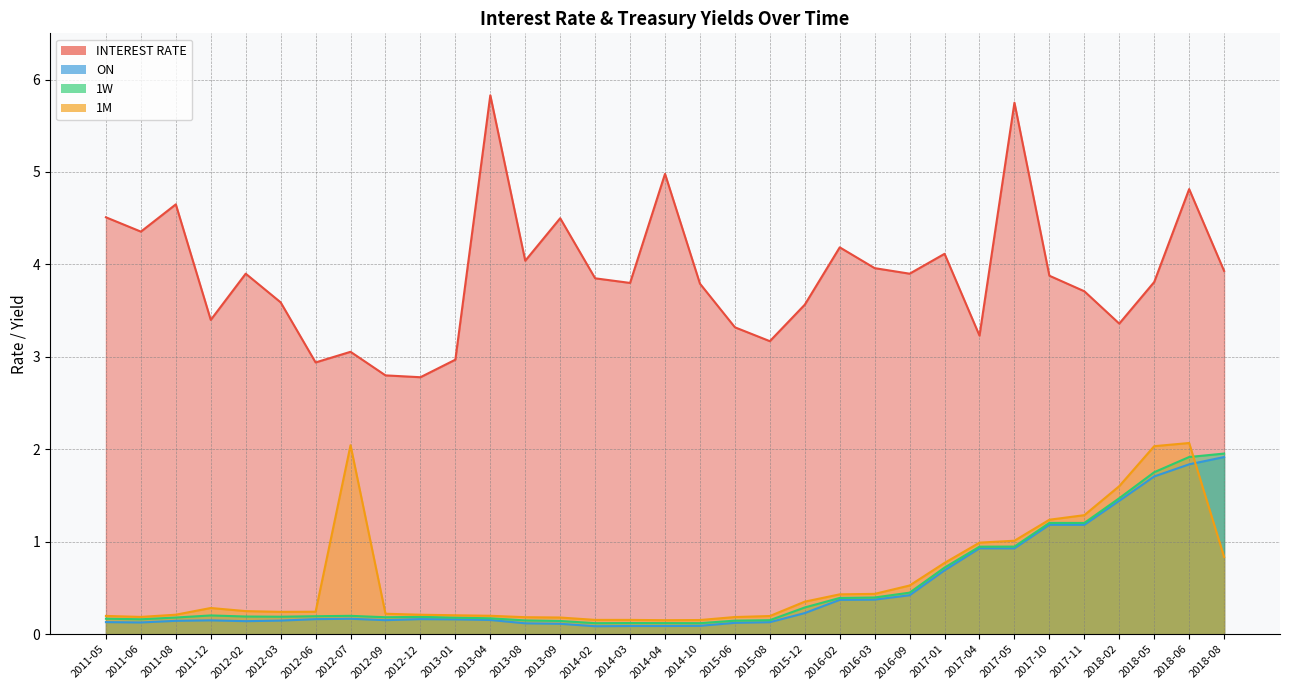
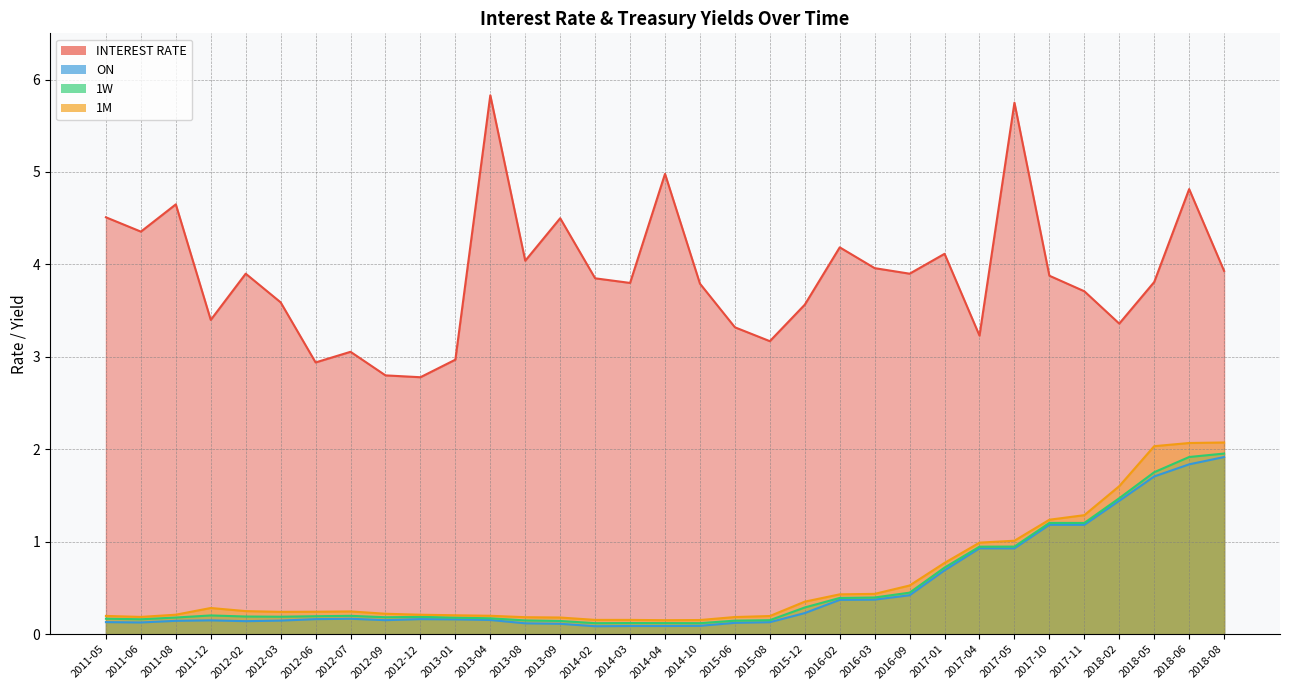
  {
    "INTEREST RATE": {
      "2011-05": 4.5,
      "2011-06": 4.4,
      "2011-08": 4.7,
      "2011-12": 3.4,
      "2012-02": 3.9,
      "2012-03": 3.6,
      "2012-06": 2.9,
      "2012-07": 3.1,
      "2012-09": 2.8,
      "2012-12": 2.8,
      "2013-01": 3.0,
      "2013-04": 5.8,
      "2013-08": 4.0,
      "2013-09": 4.5,
      "2014-02": 3.9,
      "2014-03": 3.8,
      "2014-04": 5.0,
      "2014-10": 3.8,
      "2015-06": 3.3,
      "2015-08": 3.2,
      "2015-12": 3.6,
      "2016-02": 4.2,
      "2016-03": 4.0,
      "2016-09": 3.9,
      "2017-01": 4.1,
      "2017-04": 3.2,
      "2017-05": 5.8,
      "2017-10": 3.9,
      "2017-11": 3.7,
      "2018-02": 3.4,
      "2018-05": 3.8,
      "2018-06": 4.8,
      "2018-08": 3.9
    },
    "ON": {
      "2011-05": 0.1,
      "2011-06": 0.1,
      "2011-08": 0.1,
      "2011-12": 0.1,
      "2012-02": 0.1,
      "2012-03": 0.1,
      "2012-06": 0.2,
      "2012-07": 0.2,
      "2012-09": 0.2,
      "2013-08": 0.1,
      "2013-09": 0.1,
      "2014-02": 0.1,
      "2014-03": 0.1,
      "2014-04": 0.1,
      "2014-10": 0.1,
      "2015-12": 0.2,
      "2017-01": 0.7,
      "2018-02": 1.4,
      "2018-05": 1.7,
      "2018-06": 1.8,
      "2018-08": 1.9
    },
    "1W": {
      "2011-05": 0.2,
      "2011-08": 0.2,
      "2011-12": 0.2,
      "2012-02": 0.2,
      "2012-03": 0.2,
      "2012-06": 0.2,
      "2012-07": 0.2,
      "2012-09": 0.2,
      "2013-08": 0.1,
      "2013-09": 0.1,
      "2014-02": 0.1,
      "2014-03": 0.1,
      "2014-04": 0.1,
      "2014-10": 0.1,
      "2015-12": 0.3,
      "2017-01": 0.7,
      "2018-02": 1.5,
      "2018-05": 1.8,
      "2018-06": 1.9,
      "2018-08": 2.0
    },
    "1M": {
      "2011-05": 0.2,
      "2011-08": 0.2,
      "2011-12": 0.3,
      "2012-02": 0.3,
      "2012-03": 0.2,
      "2012-06": 0.2,
-     "2012-07": 2.0,
+     "2012-07": 0.2,
      "2012-09": 0.2,
      "2013-08": 0.2,
      "2013-09": 0.2,
      "2014-02": 0.2,
      "2014-03": 0.2,
      "2014-04": 0.2,
      "2014-10": 0.2,
      "2015-06": 0.2,
      "2015-08": 0.2,
      "2015-12": 0.4,
      "2016-02": 0.4,
      "2016-03": 0.4,
      "2016-09": 0.5,
      "2017-01": 0.8,
      "2017-04": 1.0,
      "2017-05": 1.0,
      "2017-10": 1.2,
      "2017-11": 1.3,
      "2018-02": 1.6,
      "2018-05": 2.0,
      "2018-06": 2.1,
-     "2018-08": 0.8
+     "2018-08": 2.1
    }
  }
